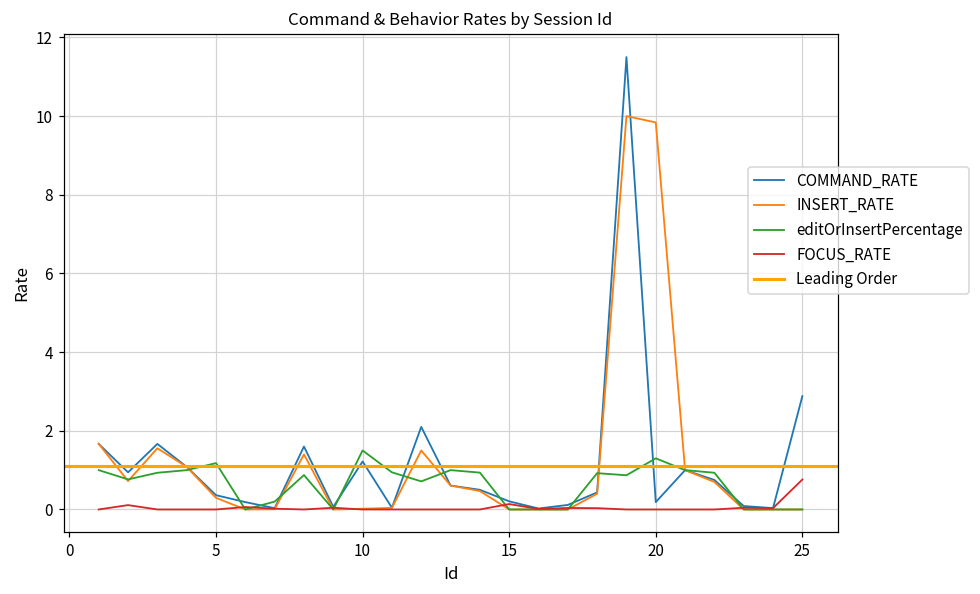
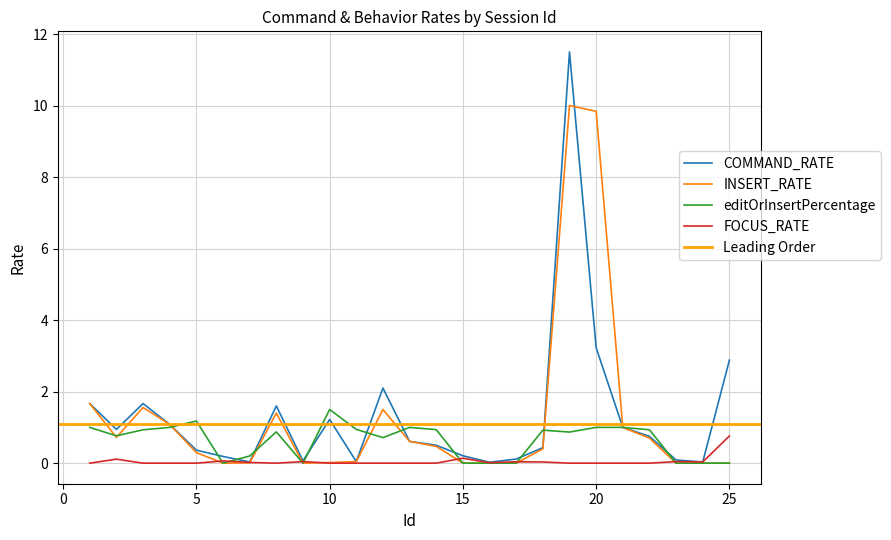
  {
    "COMMAND_RATE": {
      "10": 1.2,
-     "20": 0.2,
+     "20": 3.2,
      "25": 2.9
    },
    "INSERT_RATE": {
      "20": 9.8
    },
    "editOrInsertPercentage": {
      "5": 1.2,
      "10": 1.5,
-     "20": 1.3
+     "20": 1.0
    },
    "FOCUS_RATE": {
      "5": 0.0,
      "20": 0.0,
      "25": 0.8
    }
  }
